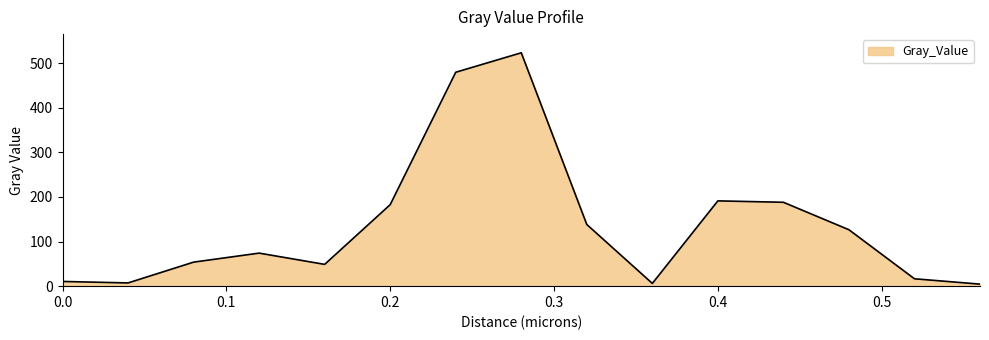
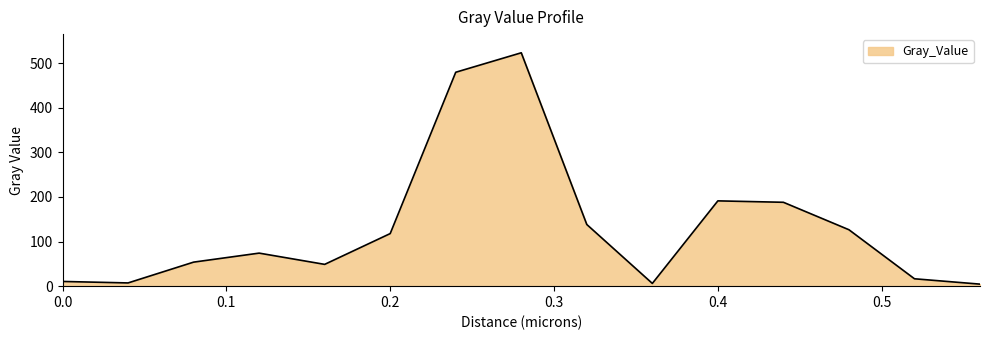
  {
    "0.0": 10,
-   "0.2": 180,
+   "0.2": 120,
    "0.4": 190
  }
